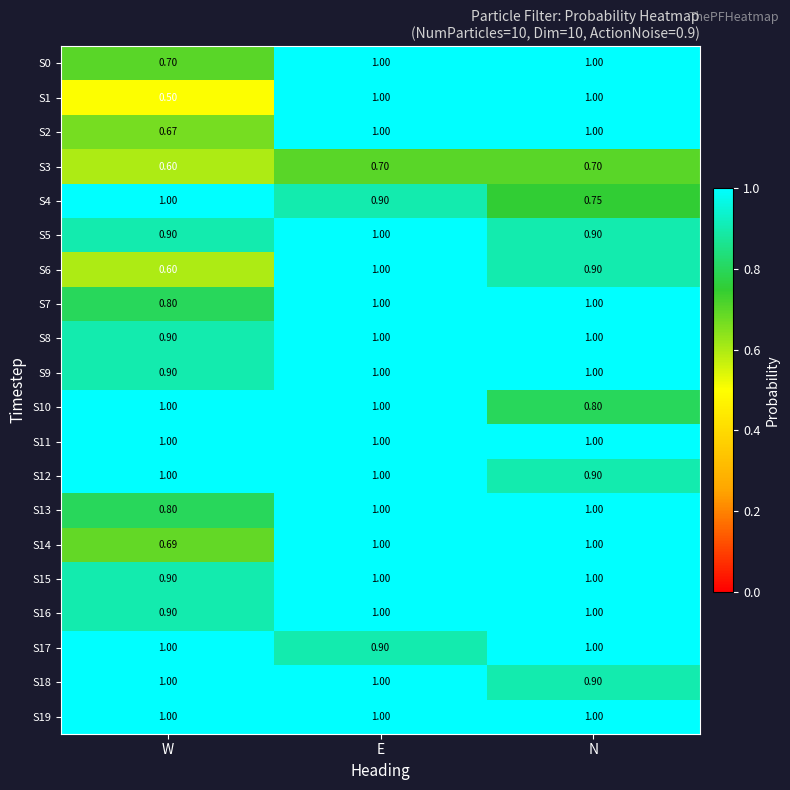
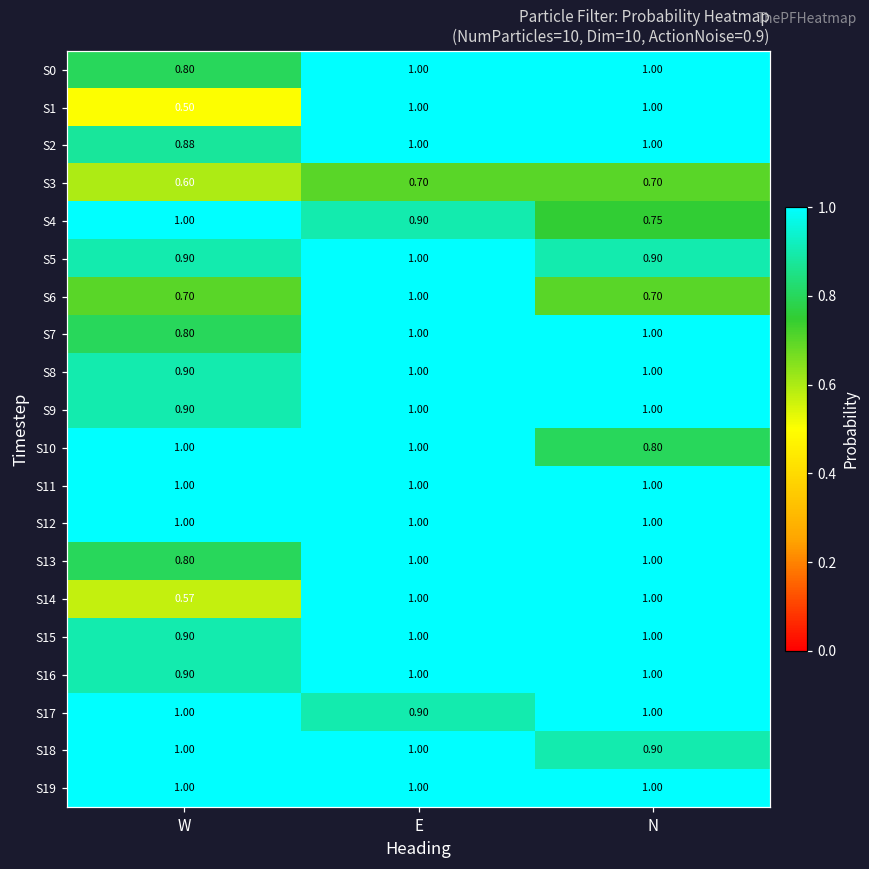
  {
    "S0": {
-     "W": 0.70,
+     "W": 0.80,
      "E": 1.00,
      "N": 1.00
    },
    "S1": {
      "W": 0.50,
      "E": 1.00,
      "N": 1.00
    },
    "S2": {
-     "W": 0.67,
+     "W": 0.88,
      "E": 1.00,
      "N": 1.00
    },
    "S3": {
      "W": 0.60,
      "E": 0.70,
      "N": 0.70
    },
    "S4": {
      "W": 1.00,
      "E": 0.90,
      "N": 0.75
    },
    "S5": {
      "W": 0.90,
      "E": 1.00,
      "N": 0.90
    },
    "S6": {
-     "W": 0.60,
+     "W": 0.70,
      "E": 1.00,
-     "N": 0.90
+     "N": 0.70
    },
    "S7": {
      "W": 0.80,
      "E": 1.00,
      "N": 1.00
    },
    "S8": {
      "W": 0.90,
      "E": 1.00,
      "N": 1.00
    },
    "S9": {
      "W": 0.90,
      "E": 1.00,
      "N": 1.00
    },
    "S10": {
      "W": 1.00,
      "E": 1.00,
      "N": 0.80
    },
    "S11": {
      "W": 1.00,
      "E": 1.00,
      "N": 1.00
    },
    "S12": {
      "W": 1.00,
      "E": 1.00,
-     "N": 0.90
+     "N": 1.00
    },
    "S13": {
      "W": 0.80,
      "E": 1.00,
      "N": 1.00
    },
    "S14": {
-     "W": 0.69,
+     "W": 0.57,
      "E": 1.00,
      "N": 1.00
    },
    "S15": {
      "W": 0.90,
      "E": 1.00,
      "N": 1.00
    },
    "S16": {
      "W": 0.90,
      "E": 1.00,
      "N": 1.00
    },
    "S17": {
      "W": 1.00,
      "E": 0.90,
      "N": 1.00
    },
    "S18": {
      "W": 1.00,
      "E": 1.00,
      "N": 0.90
    },
    "S19": {
      "W": 1.00,
      "E": 1.00,
      "N": 1.00
    }
  }
